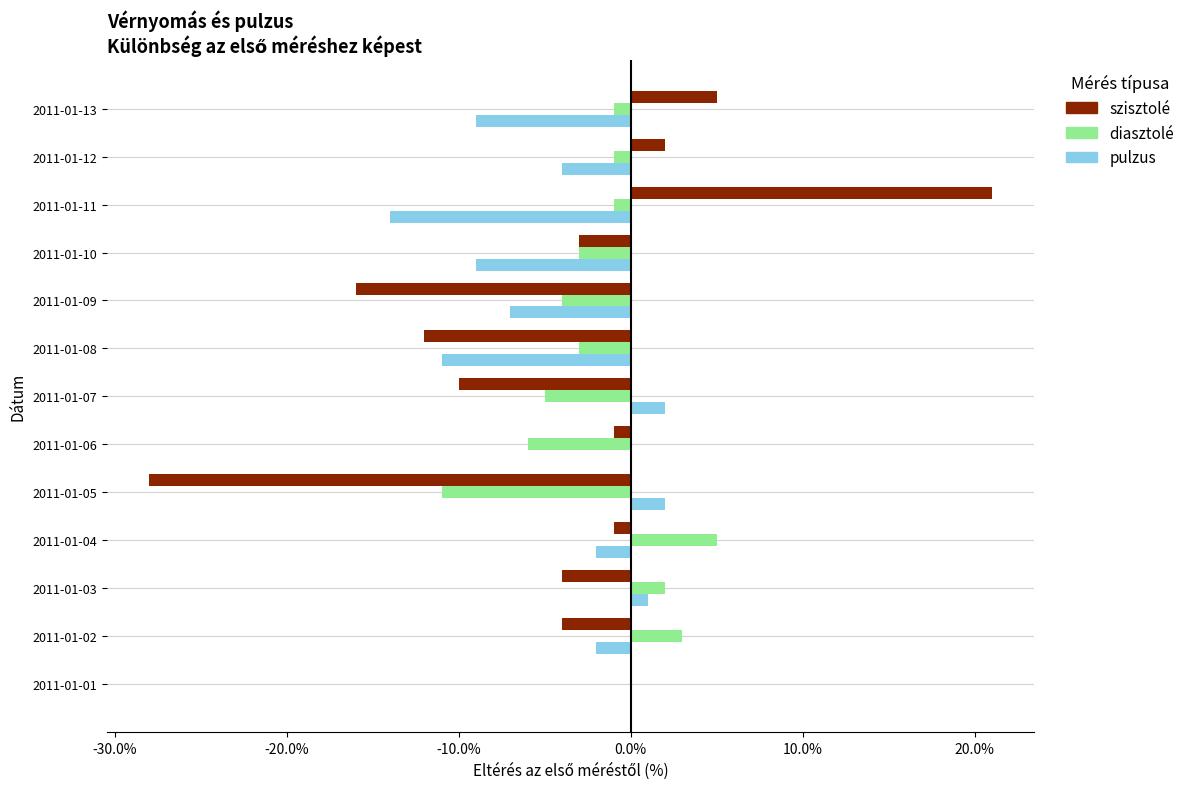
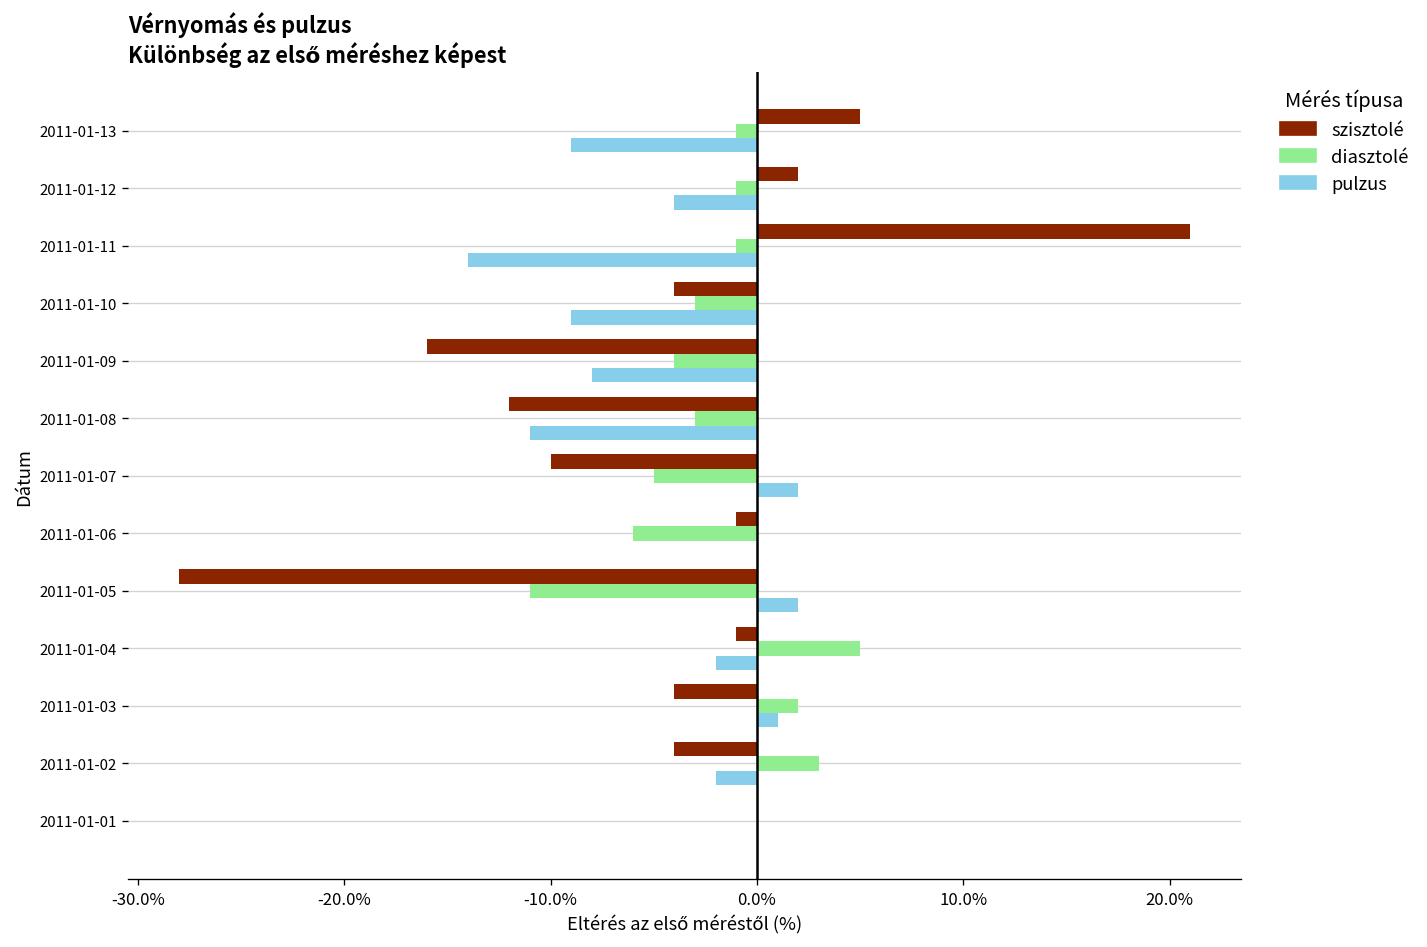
  {
    "szisztolé": {
      "2011-01-13": "5.0%",
      "2011-01-12": "2.0%",
      "2011-01-11": "21.0%",
-     "2011-01-10": "-3.0%",
+     "2011-01-10": "-4.0%",
      "2011-01-09": "-16.0%",
      "2011-01-08": "-12.0%",
      "2011-01-07": "-10.0%",
      "2011-01-06": "-1.0%",
      "2011-01-05": "-28.0%",
      "2011-01-04": "-1.0%",
      "2011-01-03": "-4.0%",
      "2011-01-02": "-4.0%",
      "2011-01-01": "0.0%"
    },
    "diasztolé": {
      "2011-01-13": "-1.0%",
      "2011-01-12": "-1.0%",
      "2011-01-11": "-1.0%",
      "2011-01-10": "-3.0%",
      "2011-01-09": "-4.0%",
      "2011-01-08": "-3.0%",
      "2011-01-07": "-5.0%",
      "2011-01-06": "-6.0%",
      "2011-01-05": "-11.0%",
      "2011-01-04": "5.0%",
      "2011-01-03": "2.0%",
      "2011-01-02": "3.0%",
      "2011-01-01": "0.0%"
    },
    "pulzus": {
      "2011-01-13": "-9.0%",
      "2011-01-12": "-4.0%",
      "2011-01-11": "-14.0%",
      "2011-01-10": "-9.0%",
-     "2011-01-09": "-7.0%",
+     "2011-01-09": "-8.0%",
      "2011-01-08": "-11.0%",
      "2011-01-07": "2.0%",
      "2011-01-06": "0.0%",
      "2011-01-05": "2.0%",
      "2011-01-04": "-2.0%",
      "2011-01-03": "1.0%",
      "2011-01-02": "-2.0%",
      "2011-01-01": "0.0%"
    }
  }
